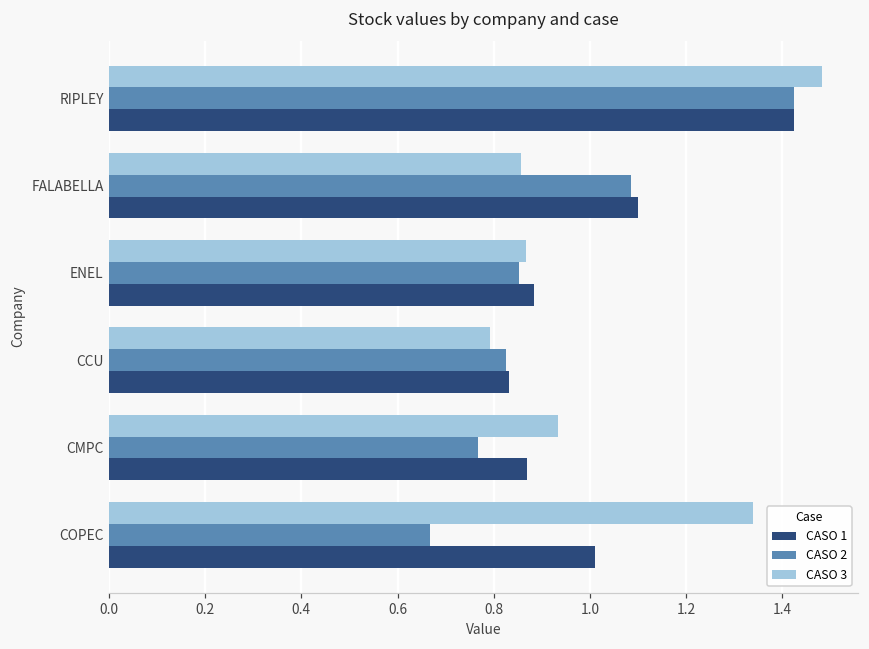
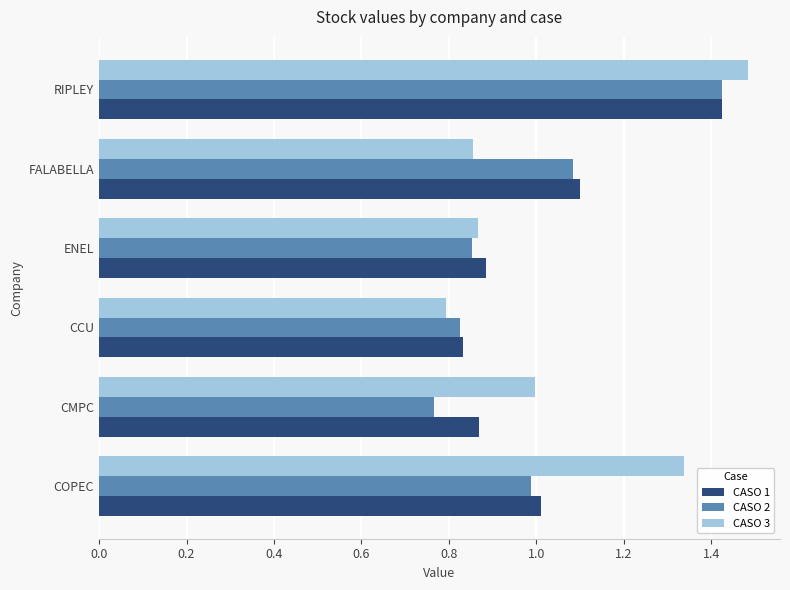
  {
    "CASO 1": {
      "RIPLEY": 1.42,
      "FALABELLA": 1.10,
      "ENEL": 0.88,
      "CCU": 0.83,
      "CMPC": 0.87,
      "COPEC": 1.01
    },
    "CASO 2": {
      "RIPLEY": 1.42,
      "FALABELLA": 1.08,
      "ENEL": 0.85,
      "CCU": 0.83,
      "CMPC": 0.77,
-     "COPEC": 0.67
+     "COPEC": 0.99
    },
    "CASO 3": {
      "RIPLEY": 1.48,
      "FALABELLA": 0.86,
      "ENEL": 0.87,
      "CCU": 0.79,
-     "CMPC": 0.93,
+     "CMPC": 1.00,
      "COPEC": 1.34
    }
  }
